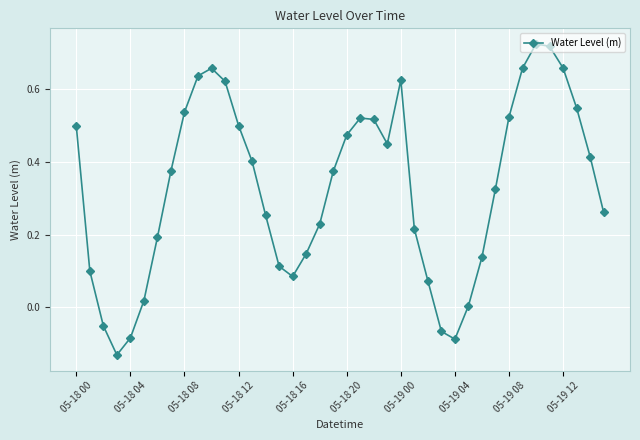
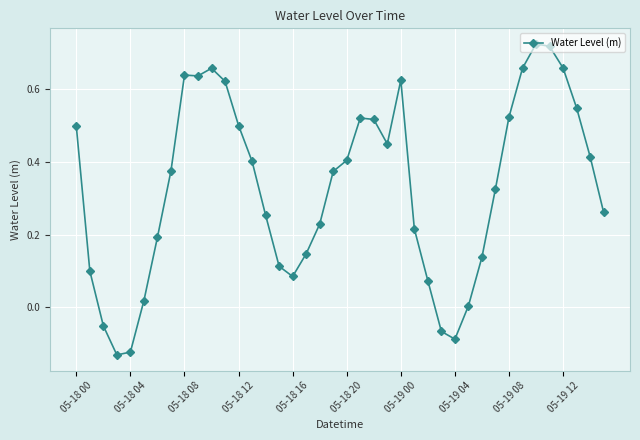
  {
    "05-18 00": 0.50,
-   "05-18 04": -0.08,
-   "05-18 08": 0.54,
+   "05-18 04": -0.12,
+   "05-18 08": 0.64,
    "05-18 12": 0.50,
    "05-18 16": 0.08,
-   "05-18 20": 0.47,
+   "05-18 20": 0.40,
    "05-19 00": 0.63,
    "05-19 04": -0.09,
    "05-19 08": 0.52,
    "05-19 12": 0.66
  }
